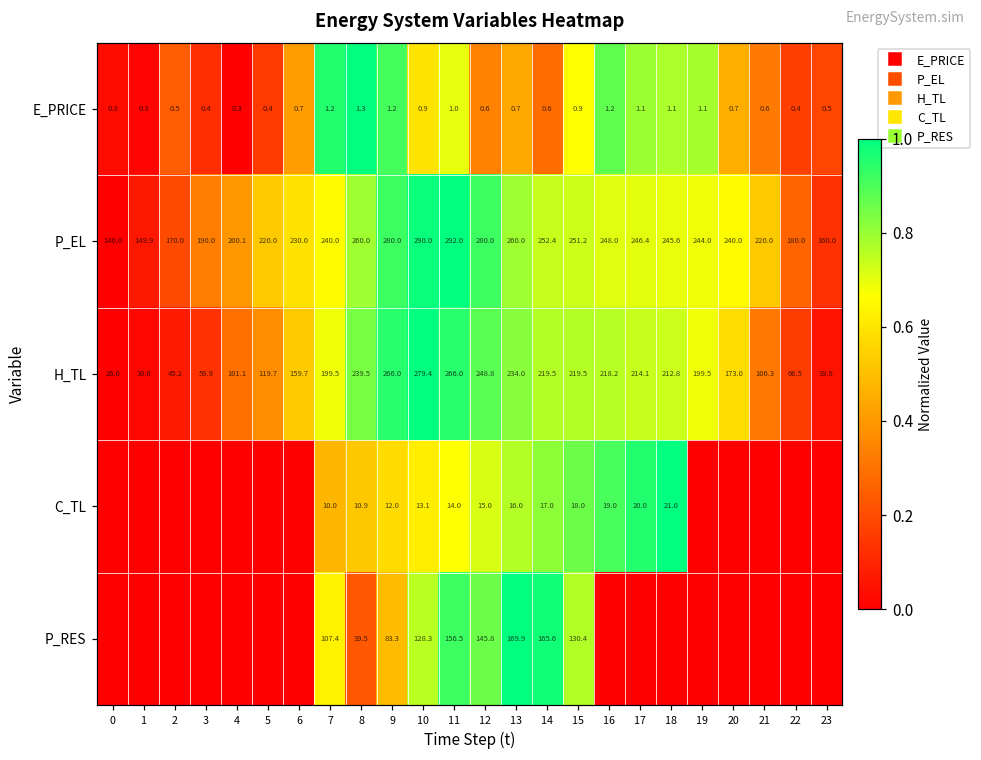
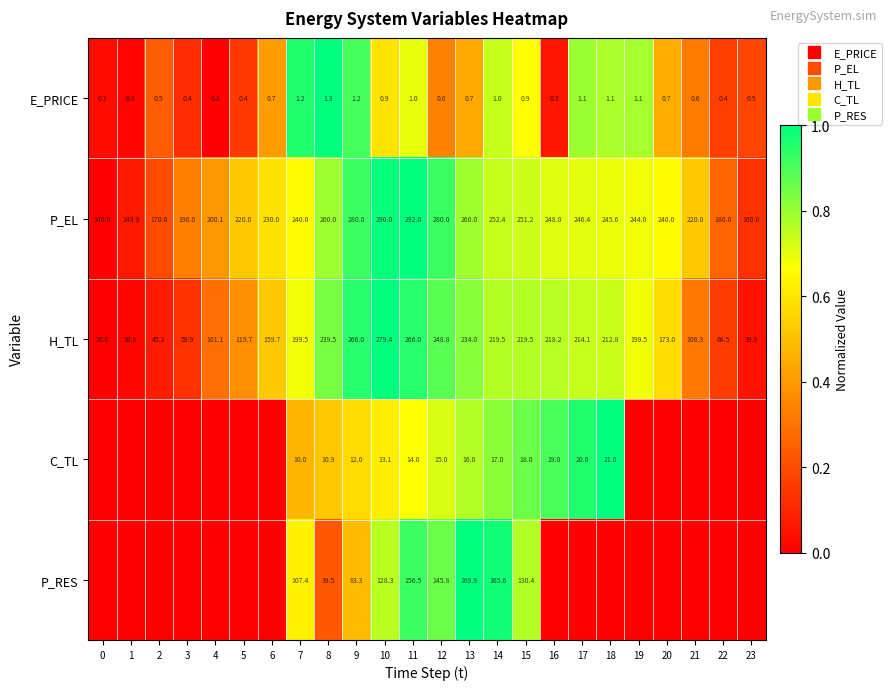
  {
    "E_PRICE": {
      "0": 0.3,
      "1": 0.3,
      "2": 0.5,
      "3": 0.4,
      "4": 0.3,
      "5": 0.4,
      "6": 0.7,
      "7": 1.2,
      "8": 1.3,
      "9": 1.2,
      "10": 0.9,
      "11": 1.0,
      "12": 0.6,
      "13": 0.7,
-     "14": 0.6,
+     "14": 1.0,
      "15": 0.9,
-     "16": 1.2,
+     "16": 0.3,
      "17": 1.1,
      "18": 1.1,
      "19": 1.1,
      "20": 0.7,
      "21": 0.6,
      "22": 0.4,
      "23": 0.5
    },
    "P_EL": {
      "0": 140.0,
      "1": 149.9,
      "2": 170.0,
      "3": 190.0,
      "4": 200.1,
      "5": 220.0,
      "6": 230.0,
      "7": 240.0,
      "8": 260.0,
      "9": 280.0,
      "10": 290.0,
      "11": 292.0,
      "12": 280.0,
      "13": 260.0,
      "14": 252.4,
      "15": 251.2,
      "16": 248.0,
      "17": 246.4,
      "18": 245.6,
      "19": 244.0,
      "20": 240.0,
      "21": 220.0,
      "22": 180.0,
      "23": 160.0
    },
    "H_TL": {
      "0": 26.6,
      "1": 30.6,
      "2": 45.2,
      "3": 59.9,
      "4": 101.1,
      "5": 119.7,
      "6": 159.7,
      "7": 199.5,
      "8": 239.5,
      "9": 266.0,
      "10": 279.4,
      "11": 266.0,
      "12": 248.8,
      "13": 234.0,
      "14": 219.5,
      "15": 219.5,
      "16": 218.2,
      "17": 214.1,
      "18": 212.8,
      "19": 199.5,
      "20": 173.0,
      "21": 106.3,
      "22": 66.5,
      "23": 39.9
    },
    "C_TL": {
      "7": 10.0,
      "8": 10.9,
      "9": 12.0,
      "10": 13.1,
      "11": 14.0,
      "12": 15.0,
      "13": 16.0,
      "14": 17.0,
      "15": 18.0,
      "16": 19.0,
      "17": 20.0,
      "18": 21.0
    },
    "P_RES": {
      "7": 107.4,
      "8": 39.5,
      "9": 83.3,
      "10": 128.3,
      "11": 156.5,
      "12": 145.8,
      "13": 169.9,
      "14": 165.6,
      "15": 130.4
    }
  }
